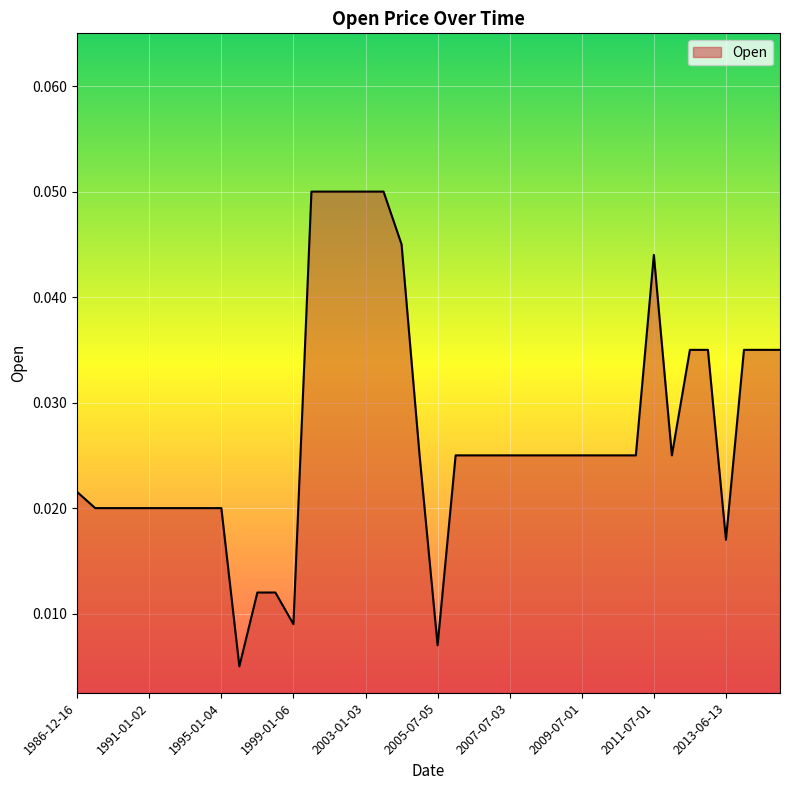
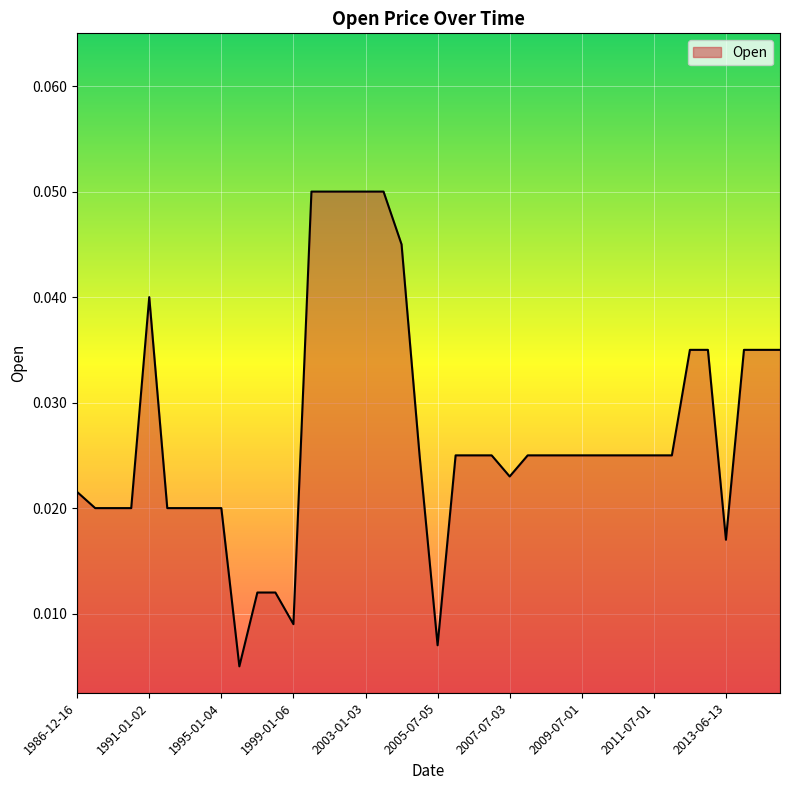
  {
    "1986-12-16": 0.0215,
-   "1991-01-02": 0.02,
+   "1991-01-02": 0.04,
    "1995-01-04": 0.020,
    "1999-01-06": 0.009,
    "2003-01-03": 0.050,
    "2005-07-05": 0.007,
-   "2007-07-03": 0.025,
+   "2007-07-03": 0.023,
    "2009-07-01": 0.025,
-   "2011-07-01": 0.044,
+   "2011-07-01": 0.025,
    "2013-06-13": 0.017
  }
